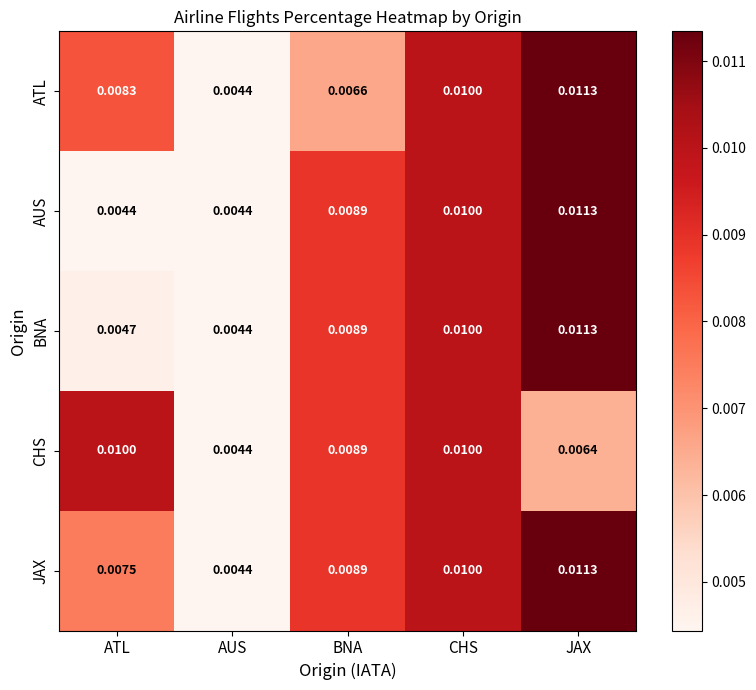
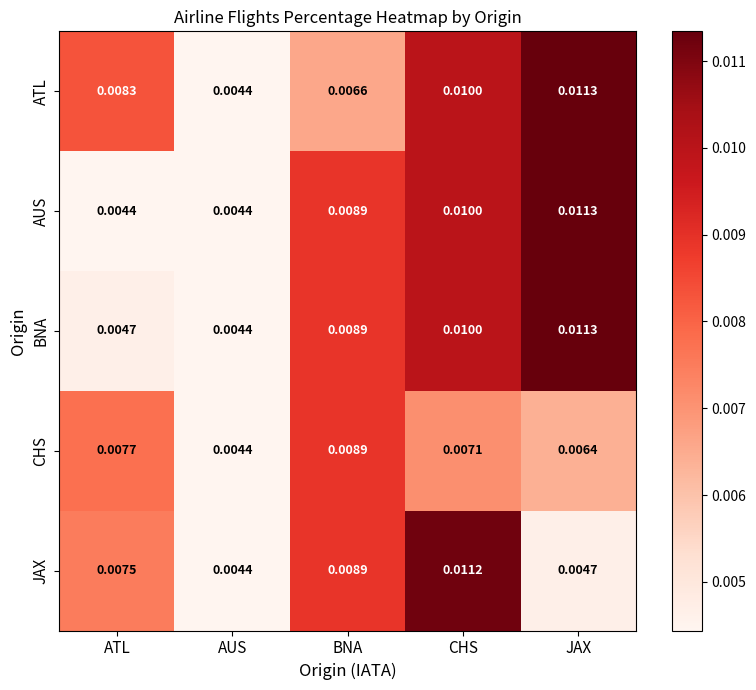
  {
    "ATL": {
      "ATL": 0.0083,
      "AUS": 0.0044,
      "BNA": 0.0066,
      "CHS": 0.0100,
      "JAX": 0.0113
    },
    "AUS": {
      "ATL": 0.0044,
      "AUS": 0.0044,
      "BNA": 0.0089,
      "CHS": 0.0100,
      "JAX": 0.0113
    },
    "BNA": {
      "ATL": 0.0047,
      "AUS": 0.0044,
      "BNA": 0.0089,
      "CHS": 0.0100,
      "JAX": 0.0113
    },
    "CHS": {
-     "ATL": 0.0100,
+     "ATL": 0.0077,
      "AUS": 0.0044,
      "BNA": 0.0089,
-     "CHS": 0.0100,
+     "CHS": 0.0071,
      "JAX": 0.0064
    },
    "JAX": {
      "ATL": 0.0075,
      "AUS": 0.0044,
      "BNA": 0.0089,
-     "CHS": 0.0100,
-     "JAX": 0.0113
+     "CHS": 0.0112,
+     "JAX": 0.0047
    }
  }
